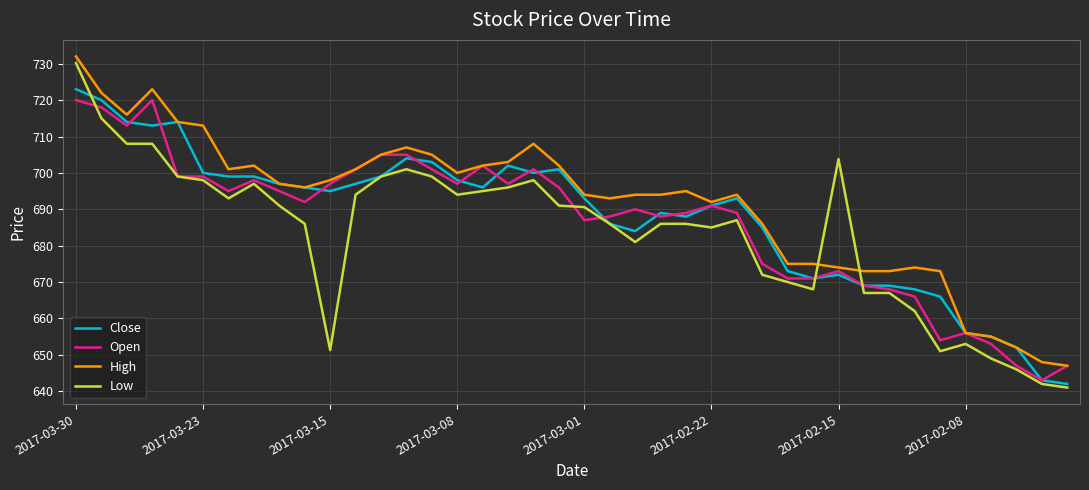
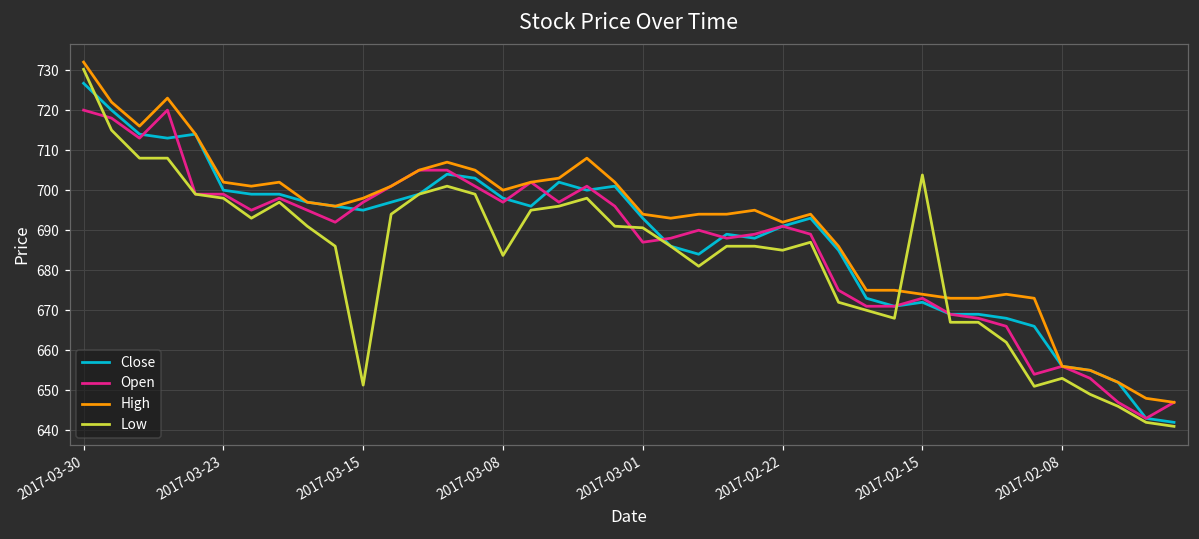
  {
    "Close": {
-     "2017-03-30": 723,
+     "2017-03-30": 727,
      "2017-03-23": 700,
      "2017-03-15": 695,
      "2017-03-08": 698,
      "2017-03-01": 693,
      "2017-02-15": 672
    },
    "Open": {
      "2017-03-30": 720,
      "2017-03-23": 699,
      "2017-03-15": 697,
      "2017-03-08": 697,
      "2017-03-01": 687,
      "2017-02-15": 673
    },
    "High": {
      "2017-03-30": 732,
-     "2017-03-23": 713,
+     "2017-03-23": 702,
      "2017-03-15": 698,
      "2017-03-08": 700,
      "2017-03-01": 694,
      "2017-02-22": 692,
      "2017-02-15": 674
    },
    "Low": {
      "2017-03-30": 730,
      "2017-03-23": 698,
      "2017-03-15": 651,
-     "2017-03-08": 694,
+     "2017-03-08": 684,
      "2017-03-01": 691,
      "2017-02-22": 685,
      "2017-02-15": 704,
      "2017-02-08": 653
    }
  }
